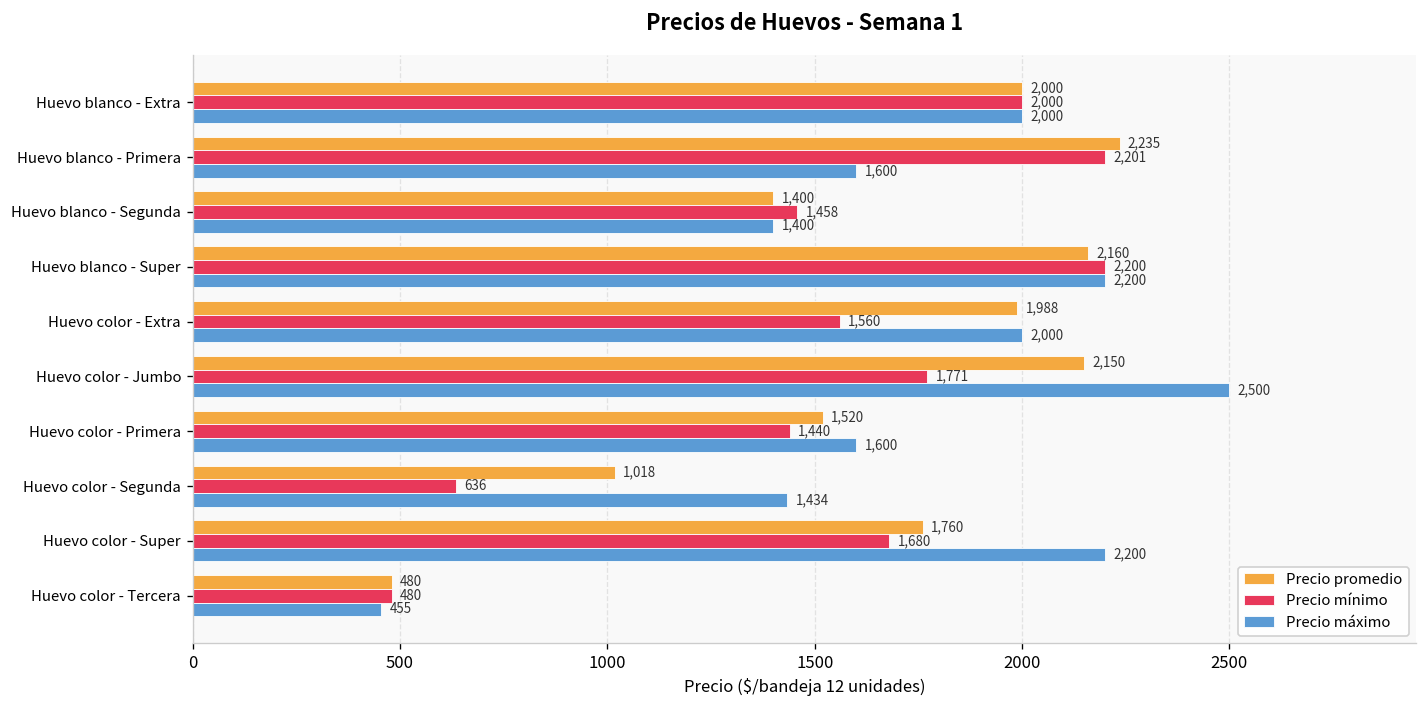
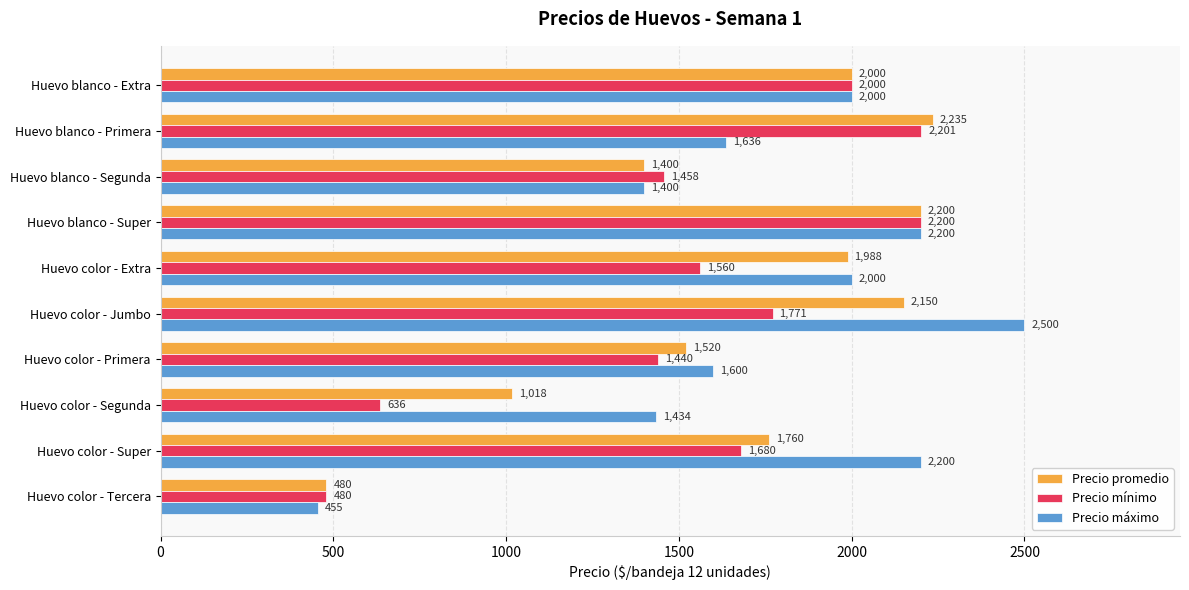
  {
    "Precio promedio": {
      "Huevo blanco - Extra": "2,000",
      "Huevo blanco - Primera": "2,235",
      "Huevo blanco - Segunda": "1,400",
-     "Huevo blanco - Super": "2,160",
+     "Huevo blanco - Super": "2,200",
      "Huevo color - Extra": "1,988",
      "Huevo color - Jumbo": "2,150",
      "Huevo color - Primera": "1,520",
      "Huevo color - Segunda": "1,018",
      "Huevo color - Super": "1,760",
      "Huevo color - Tercera": "480"
    },
    "Precio mínimo": {
      "Huevo blanco - Extra": "2,000",
      "Huevo blanco - Primera": "2,201",
      "Huevo blanco - Segunda": "1,458",
      "Huevo blanco - Super": "2,200",
      "Huevo color - Extra": "1,560",
      "Huevo color - Jumbo": "1,771",
      "Huevo color - Primera": "1,440",
      "Huevo color - Segunda": "636",
      "Huevo color - Super": "1,680",
      "Huevo color - Tercera": "480"
    },
    "Precio máximo": {
      "Huevo blanco - Extra": "2,000",
-     "Huevo blanco - Primera": "1,600",
+     "Huevo blanco - Primera": "1,636",
      "Huevo blanco - Segunda": "1,400",
      "Huevo blanco - Super": "2,200",
      "Huevo color - Extra": "2,000",
      "Huevo color - Jumbo": "2,500",
      "Huevo color - Primera": "1,600",
      "Huevo color - Segunda": "1,434",
      "Huevo color - Super": "2,200",
      "Huevo color - Tercera": "455"
    }
  }
